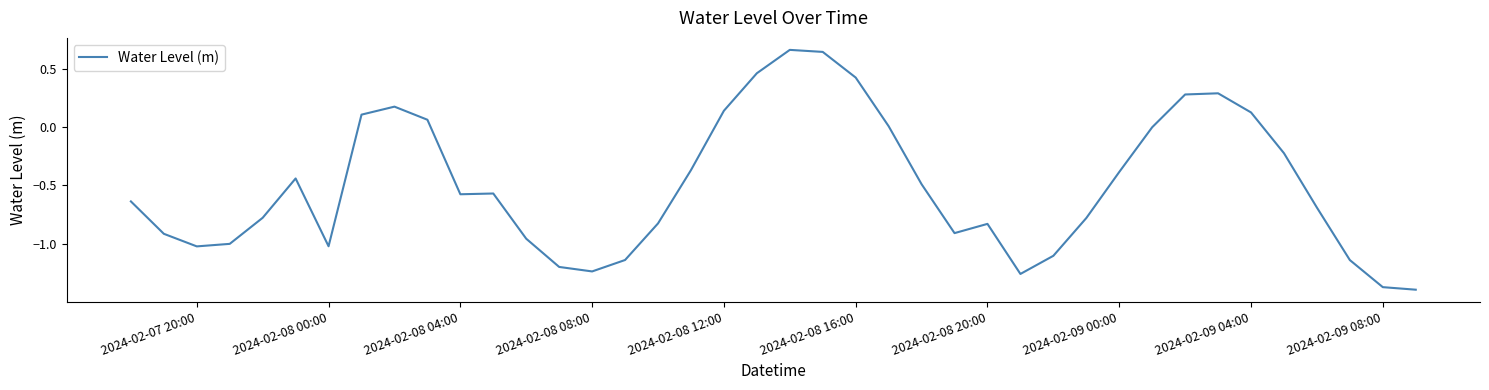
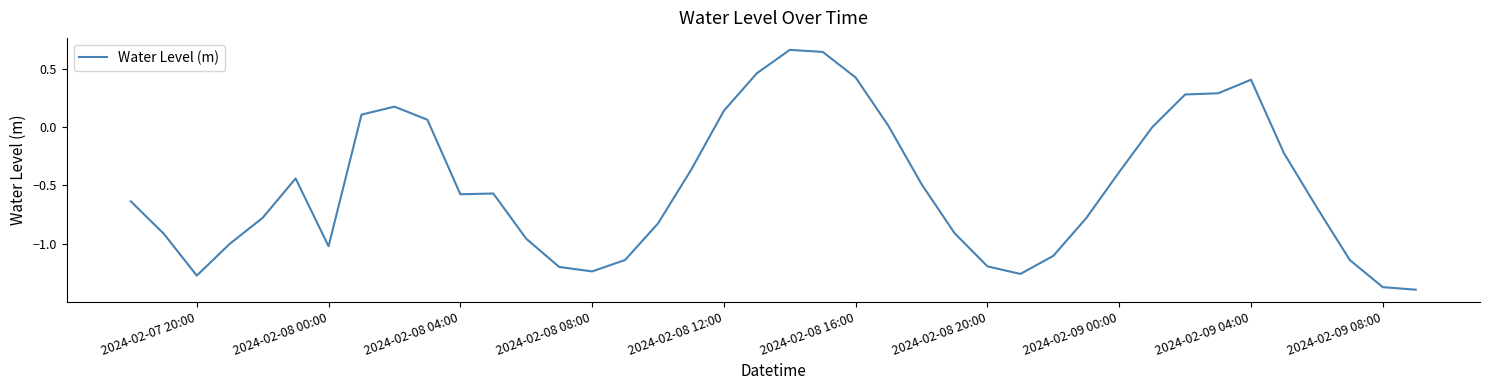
  {
-   "2024-02-07 20:00": -1.02,
+   "2024-02-07 20:00": -1.27,
    "2024-02-08 00:00": -1.02,
    "2024-02-08 04:00": -0.58,
    "2024-02-08 08:00": -1.24,
    "2024-02-08 12:00": 0.14,
    "2024-02-08 16:00": 0.43,
-   "2024-02-08 20:00": -0.83,
+   "2024-02-08 20:00": -1.20,
    "2024-02-09 00:00": -0.38,
-   "2024-02-09 04:00": 0.13,
+   "2024-02-09 04:00": 0.41,
    "2024-02-09 08:00": -1.37
  }
